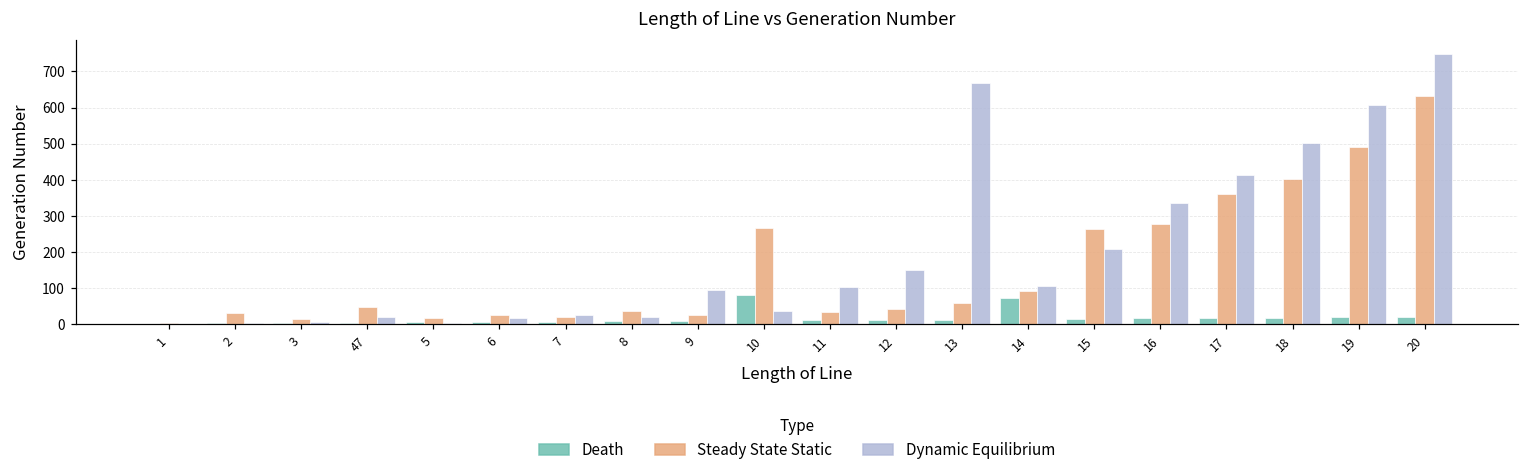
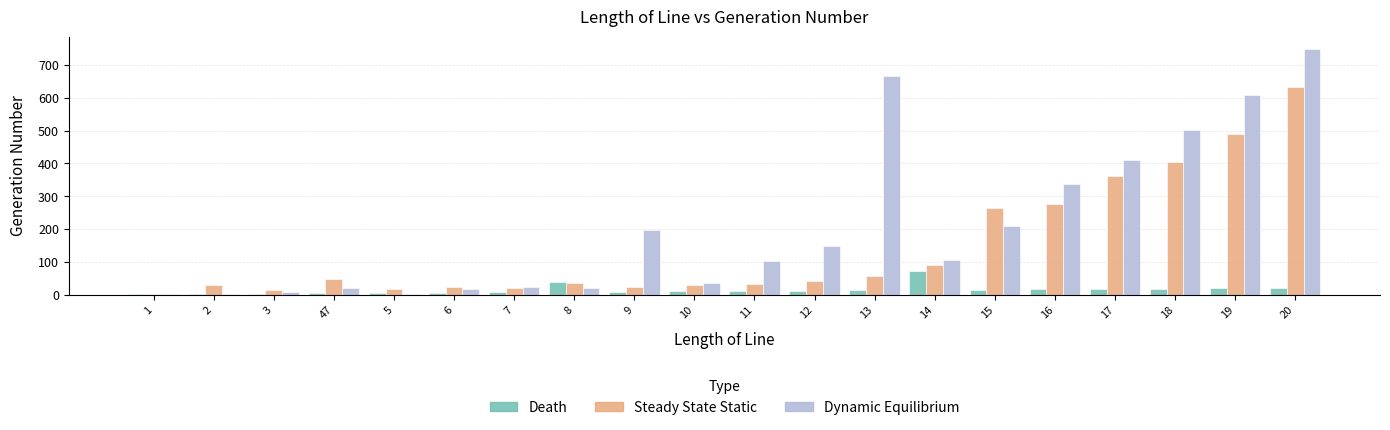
  {
    "Death": {
-     "8": 10,
+     "8": 40,
      "9": 10,
-     "10": 80,
+     "10": 10,
      "11": 10,
      "12": 10,
      "13": 10,
      "14": 70,
      "15": 20,
      "16": 20,
      "17": 20,
      "18": 20,
      "19": 20,
      "20": 20
    },
    "Steady State Static": {
      "2": 30,
      "3": 20,
      "47": 50,
      "5": 20,
      "6": 30,
      "7": 20,
      "8": 40,
      "9": 30,
-     "10": 270,
+     "10": 30,
      "11": 30,
      "12": 40,
      "13": 60,
      "14": 90,
      "15": 260,
      "16": 280,
      "17": 360,
      "18": 400,
      "19": 490,
      "20": 630
    },
    "Dynamic Equilibrium": {
      "47": 20,
      "6": 20,
      "7": 30,
      "8": 20,
-     "9": 90,
+     "9": 200,
      "10": 40,
      "11": 100,
      "12": 150,
      "13": 670,
      "14": 110,
      "15": 210,
      "16": 340,
      "17": 410,
      "18": 500,
      "19": 610,
      "20": 750
    }
  }
